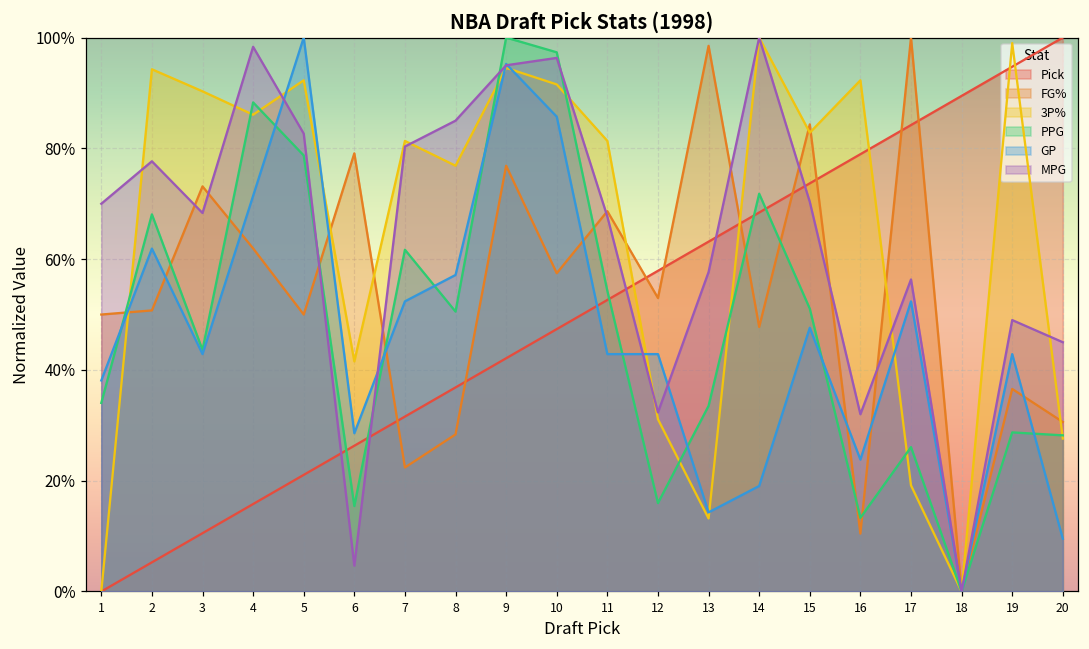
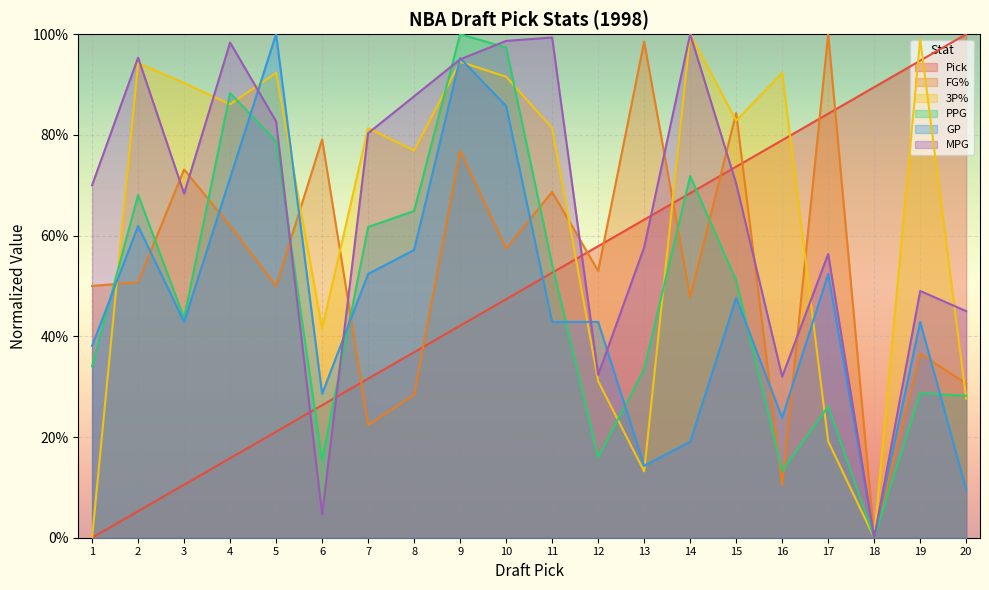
  {
    "PPG": {
      "1": "34%",
      "2": "68%",
      "3": "44%",
      "4": "88%",
      "5": "79%",
      "6": "15%",
      "7": "62%",
-     "8": "51%",
+     "8": "65%",
      "9": "100%",
      "10": "97%",
      "11": "54%",
      "12": "16%",
      "13": "34%",
      "14": "72%",
      "15": "51%",
      "16": "13%",
      "17": "26%",
      "19": "29%",
      "20": "28%"
    },
    "GP": {
      "1": "38%",
      "2": "62%",
      "3": "43%",
      "4": "71%",
      "5": "100%",
      "6": "29%",
      "7": "52%",
      "8": "57%",
      "10": "86%",
      "11": "43%",
      "12": "43%",
      "13": "14%",
      "14": "19%",
      "15": "48%",
      "16": "24%",
      "17": "52%",
      "19": "43%",
      "20": "10%"
    },
    "MPG": {
      "1": "70%",
-     "2": "78%",
+     "2": "95%",
      "3": "68%",
      "4": "98%",
      "5": "83%",
      "6": "5%",
      "7": "80%",
-     "8": "85%",
-     "10": "96%",
-     "11": "68%",
+     "8": "88%",
+     "10": "99%",
+     "11": "99%",
      "12": "32%",
      "13": "58%",
      "15": "70%",
      "16": "32%",
      "17": "56%",
      "19": "49%",
      "20": "45%"
    }
  }
